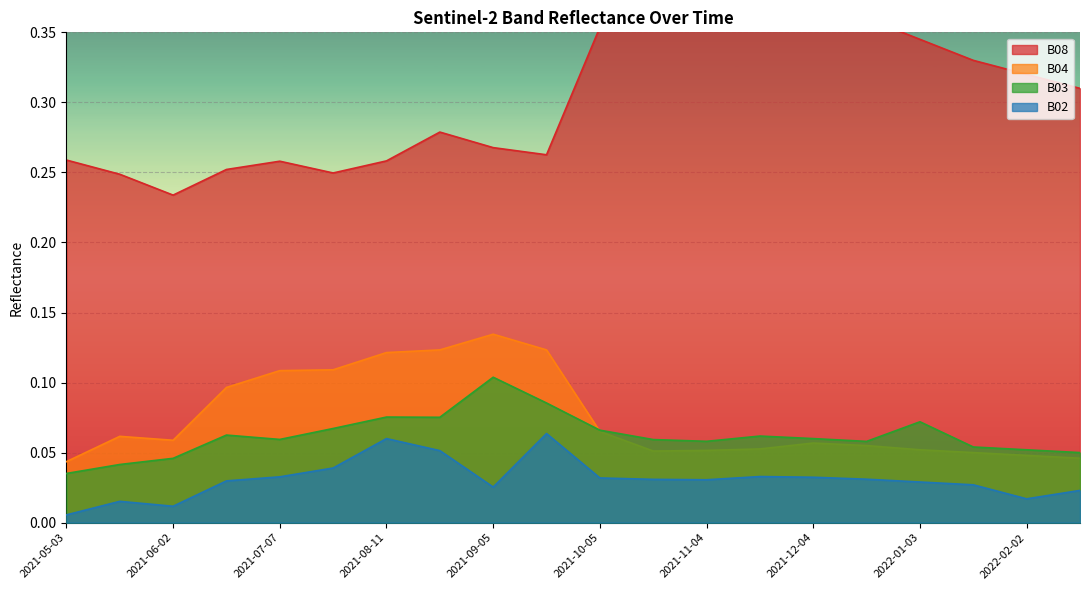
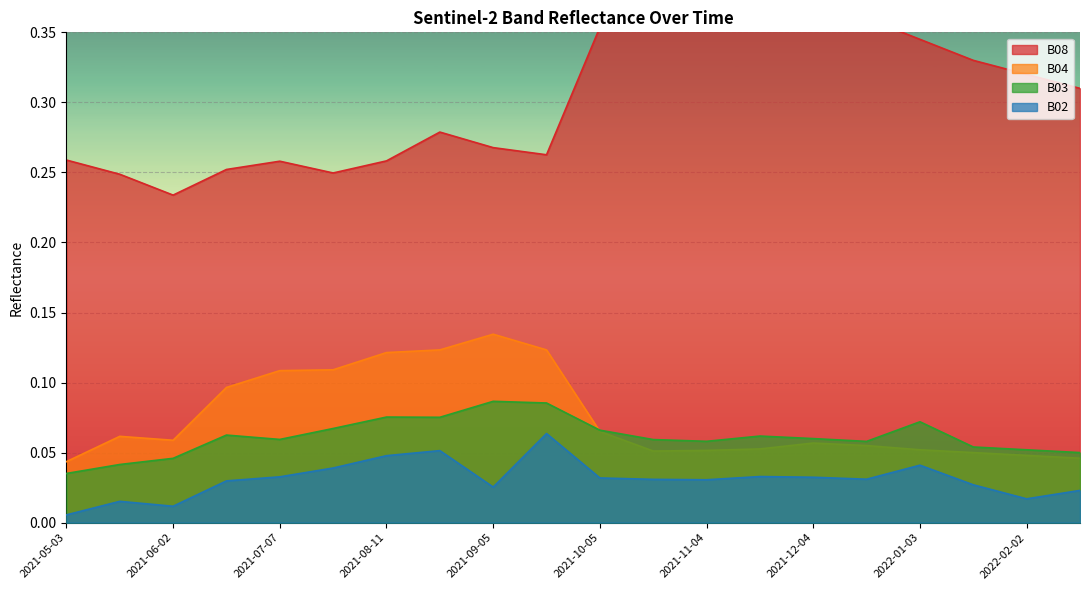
  {
    "B08": {
      "2021-05-03": 0.259,
      "2021-06-02": 0.234,
      "2021-07-07": 0.258,
      "2021-08-11": 0.258,
      "2021-09-05": 0.268,
      "2022-01-03": 0.345
    },
    "B04": {
      "2021-05-03": 0.044,
      "2021-06-02": 0.059,
      "2021-07-07": 0.109,
      "2021-08-11": 0.121,
      "2021-09-05": 0.135,
      "2021-11-04": 0.052,
      "2021-12-04": 0.057,
      "2022-01-03": 0.052,
      "2022-02-02": 0.048
    },
    "B03": {
      "2021-05-03": 0.035,
      "2021-06-02": 0.046,
      "2021-07-07": 0.059,
      "2021-08-11": 0.075,
-     "2021-09-05": 0.104,
+     "2021-09-05": 0.087,
      "2021-11-04": 0.058,
      "2021-12-04": 0.060,
      "2022-01-03": 0.072,
      "2022-02-02": 0.052
    },
    "B02": {
      "2021-05-03": 0.006,
      "2021-06-02": 0.012,
      "2021-07-07": 0.033,
-     "2021-08-11": 0.060,
+     "2021-08-11": 0.048,
      "2021-09-05": 0.025,
      "2021-10-05": 0.032,
      "2021-11-04": 0.031,
      "2021-12-04": 0.032,
-     "2022-01-03": 0.029,
+     "2022-01-03": 0.041,
      "2022-02-02": 0.017
    }
  }
